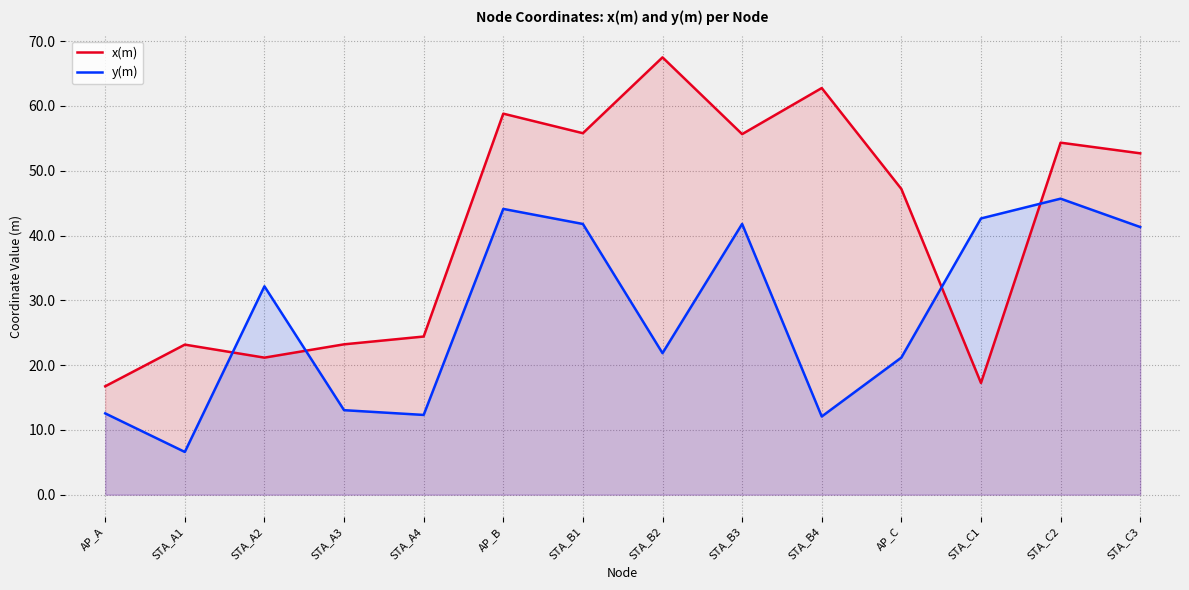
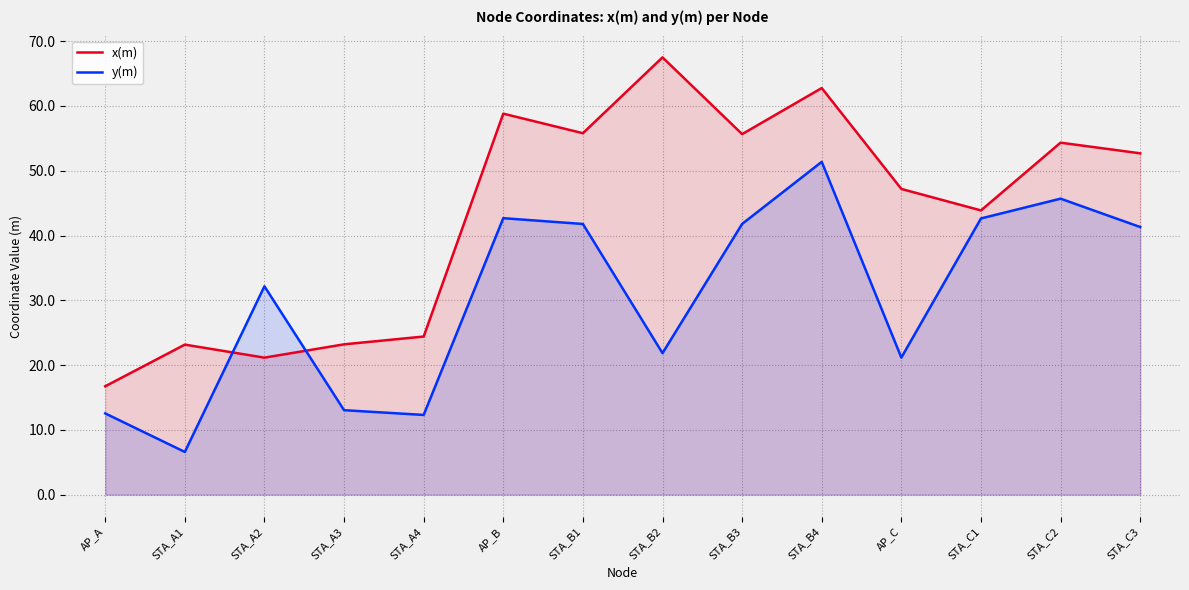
  {
    "x(m)": {
      "AP_A": 17,
      "STA_A1": 23,
      "STA_A2": 21,
      "STA_A3": 23,
      "STA_A4": 24,
      "AP_B": 59,
      "STA_B1": 56,
      "STA_B2": 68,
      "STA_B3": 56,
      "STA_B4": 63,
      "AP_C": 47,
-     "STA_C1": 17,
+     "STA_C1": 44,
      "STA_C2": 54,
      "STA_C3": 53
    },
    "y(m)": {
      "AP_A": 13,
      "STA_A1": 7,
      "STA_A2": 32,
      "STA_A3": 13,
      "STA_A4": 12,
-     "AP_B": 44,
+     "AP_B": 43,
      "STA_B1": 42,
      "STA_B2": 22,
      "STA_B3": 42,
-     "STA_B4": 12,
+     "STA_B4": 51,
      "AP_C": 21,
      "STA_C1": 43,
      "STA_C2": 46,
      "STA_C3": 41
    }
  }
